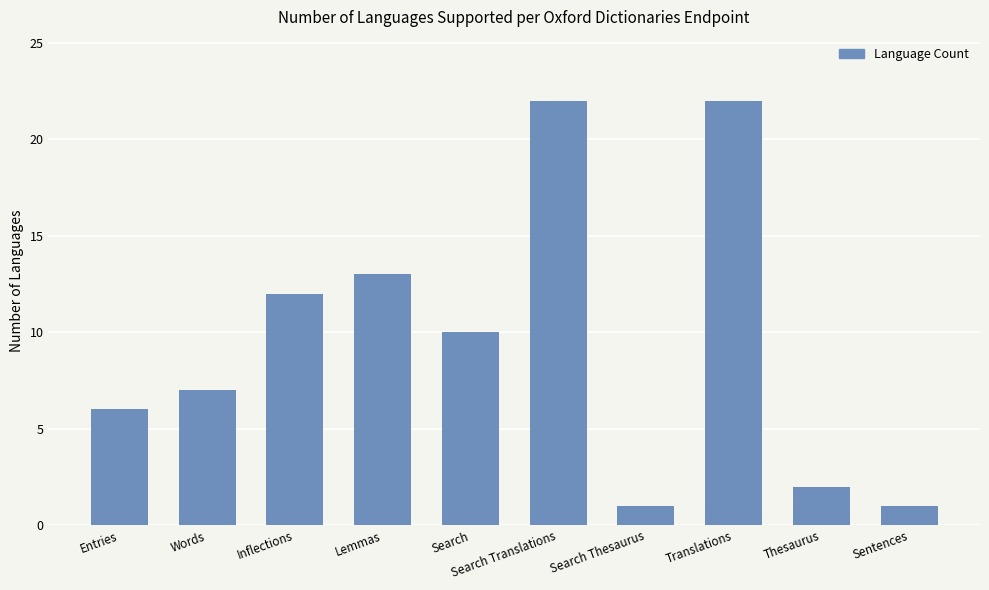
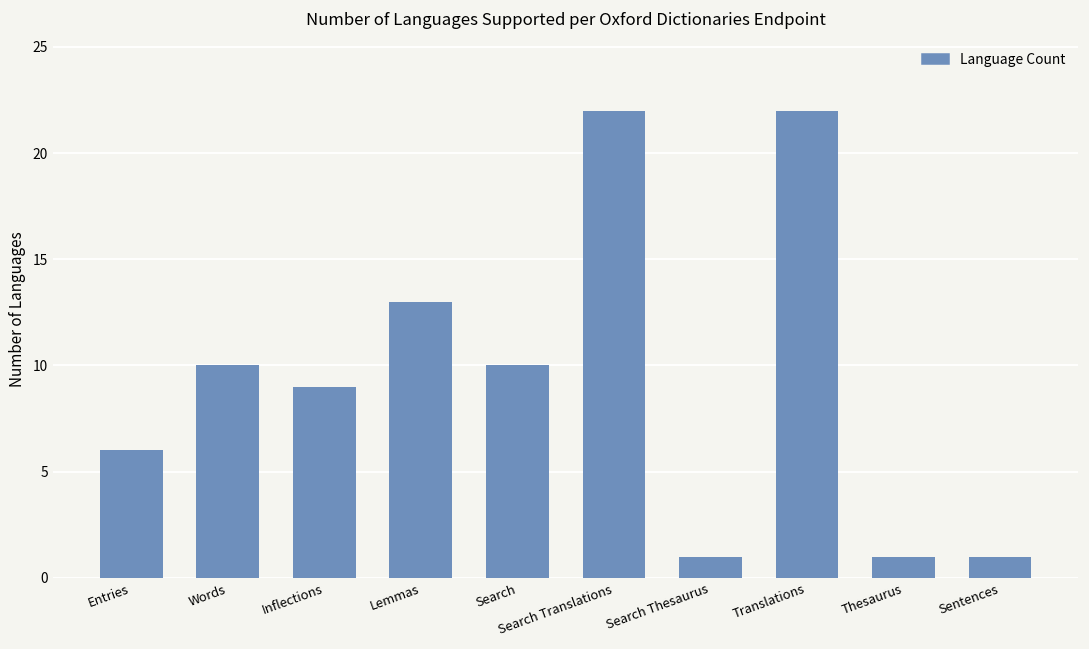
  {
    "Entries": 6,
-   "Words": 7,
-   "Inflections": 12,
+   "Words": 10,
+   "Inflections": 9,
    "Lemmas": 13,
    "Search": 10,
    "Search Translations": 22,
    "Search Thesaurus": 1,
    "Translations": 22,
-   "Thesaurus": 2,
+   "Thesaurus": 1,
    "Sentences": 1
  }
